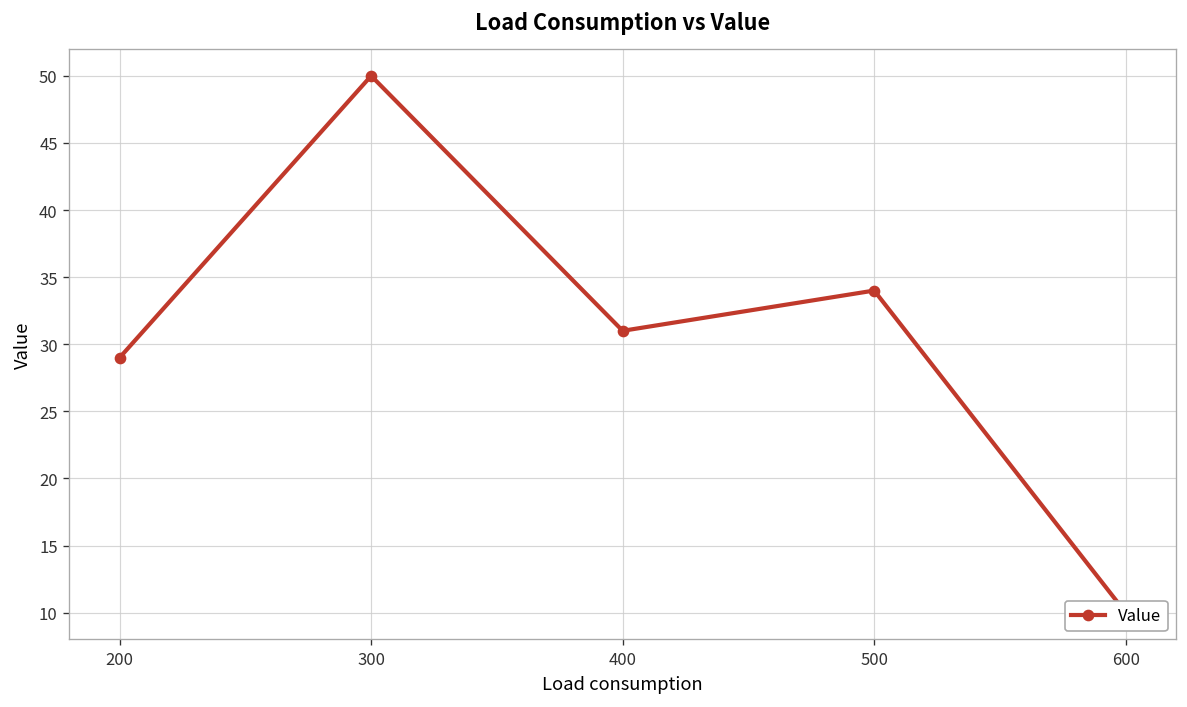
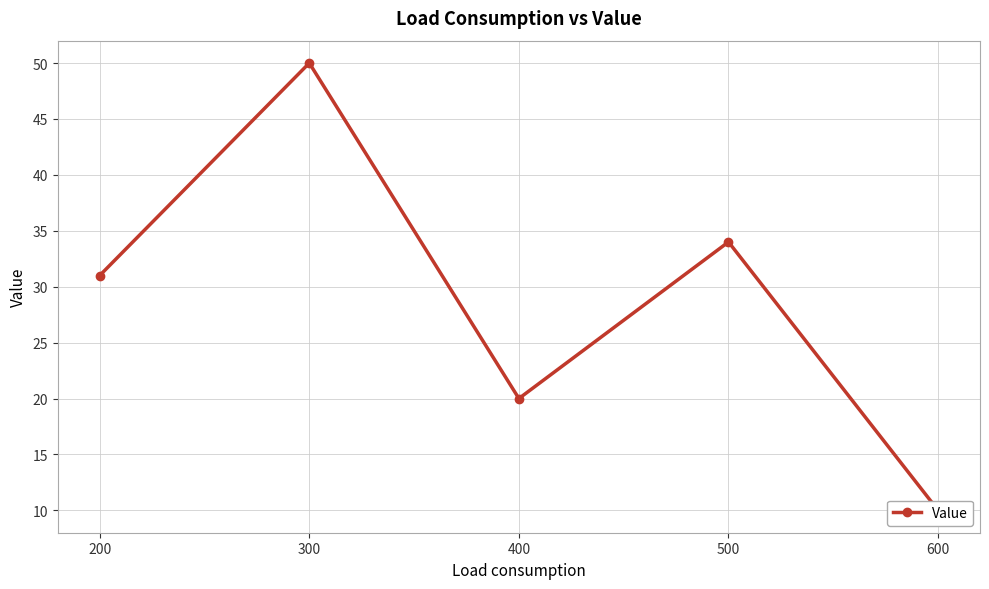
  {
-   "200": 29,
+   "200": 31,
    "300": 50,
-   "400": 31,
+   "400": 20,
    "500": 34
  }
